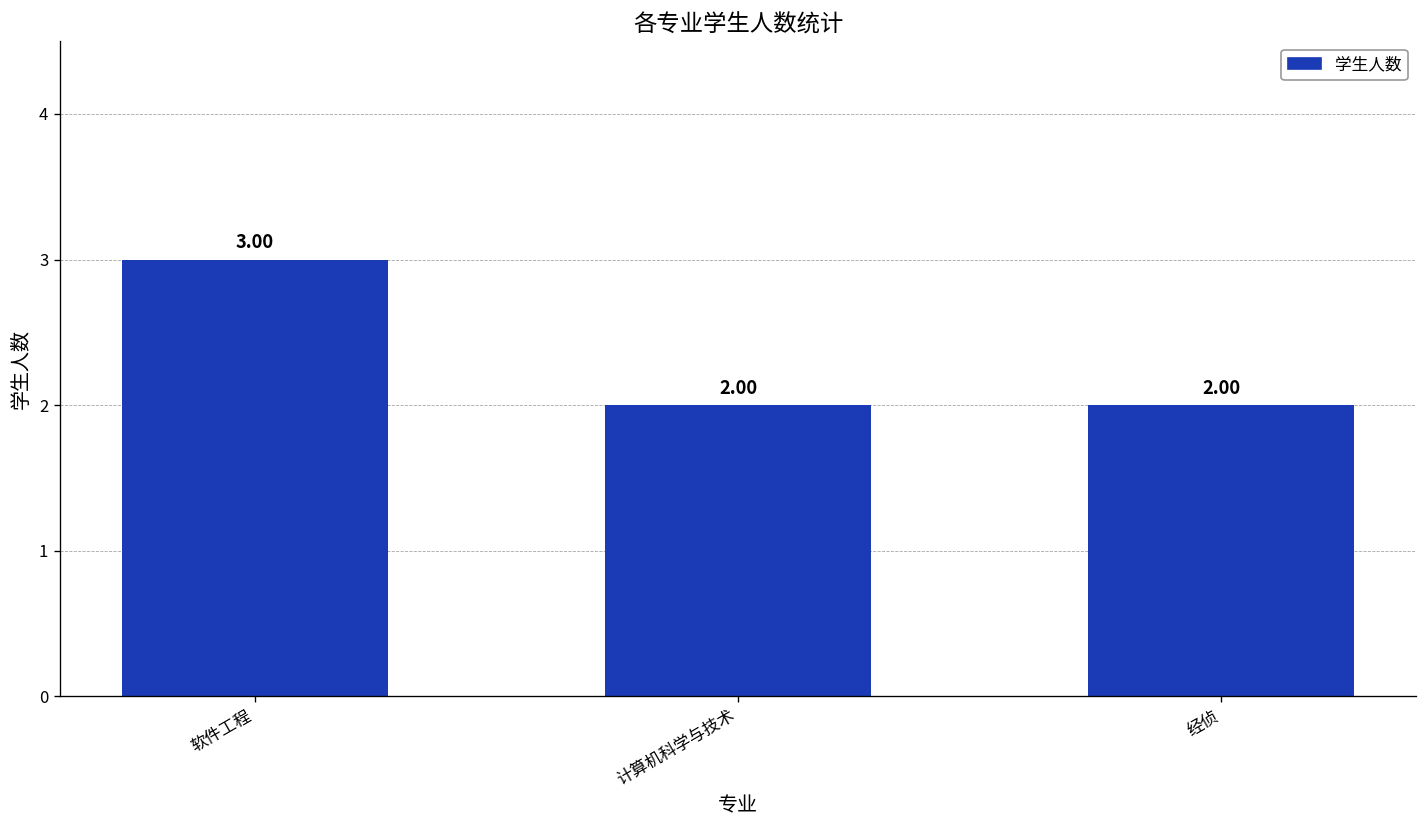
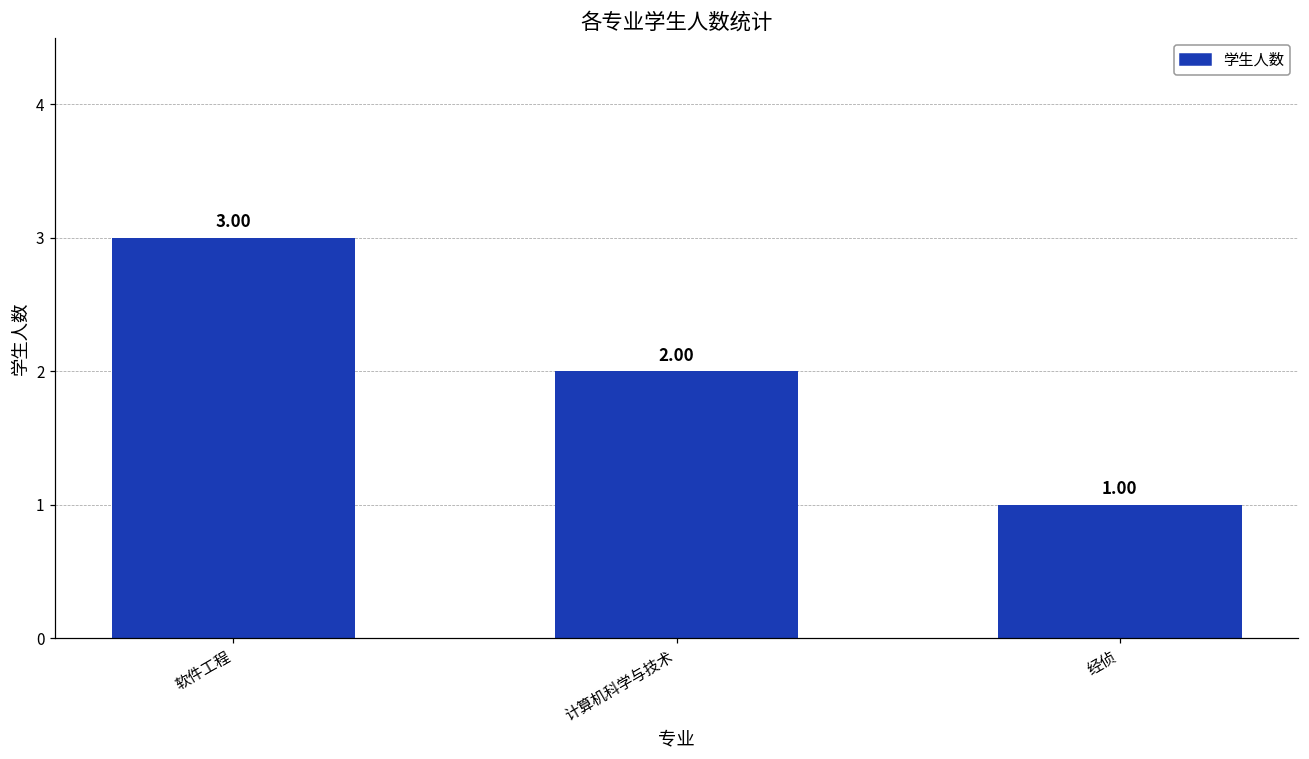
  {
    "软件工程": 3.00,
    "计算机科学与技术": 2.00,
-   "经侦": 2.00
+   "经侦": 1.00
  }
